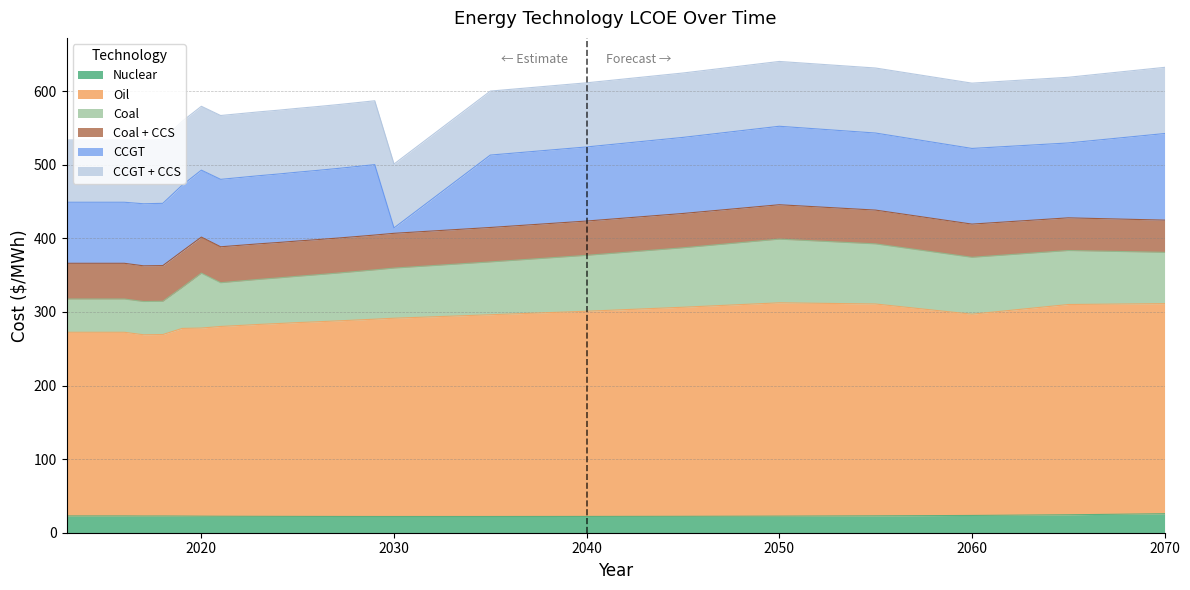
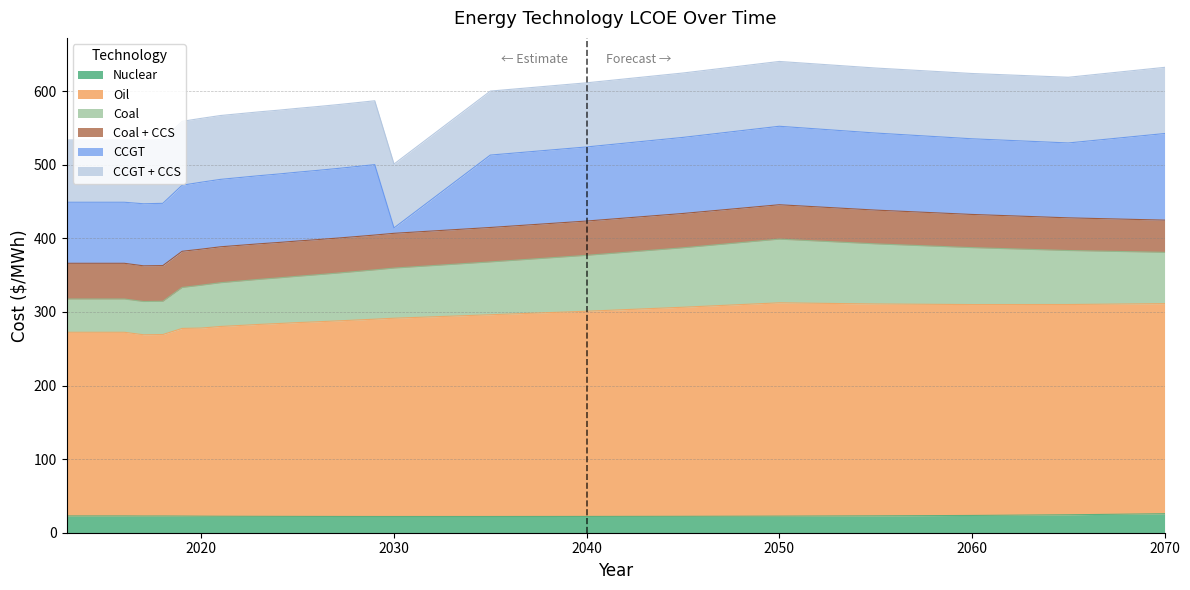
  {
    "Nuclear": {
      "2020": 20,
      "2030": 20,
      "2040": 20,
      "2050": 20,
      "2060": 20,
      "2070": 30
    },
    "Oil": {
      "2020": 260,
      "2030": 270,
      "2040": 280,
      "2050": 290,
-     "2060": 270,
+     "2060": 290,
      "2070": 290
    },
    "Coal": {
-     "2020": 70,
+     "2020": 60,
      "2030": 70,
      "2040": 80,
      "2050": 90,
      "2060": 80,
      "2070": 70
    },
    "Coal + CCS": {
      "2020": 50,
      "2030": 50,
      "2040": 50,
      "2050": 50,
      "2060": 50,
      "2070": 40
    },
    "CCGT": {
      "2020": 90,
      "2030": 10,
      "2040": 100,
      "2050": 110,
      "2060": 100,
      "2070": 120
    },
    "CCGT + CCS": {
      "2020": 90,
      "2030": 90,
      "2040": 90,
      "2050": 90,
      "2060": 90,
      "2070": 90
    }
  }
